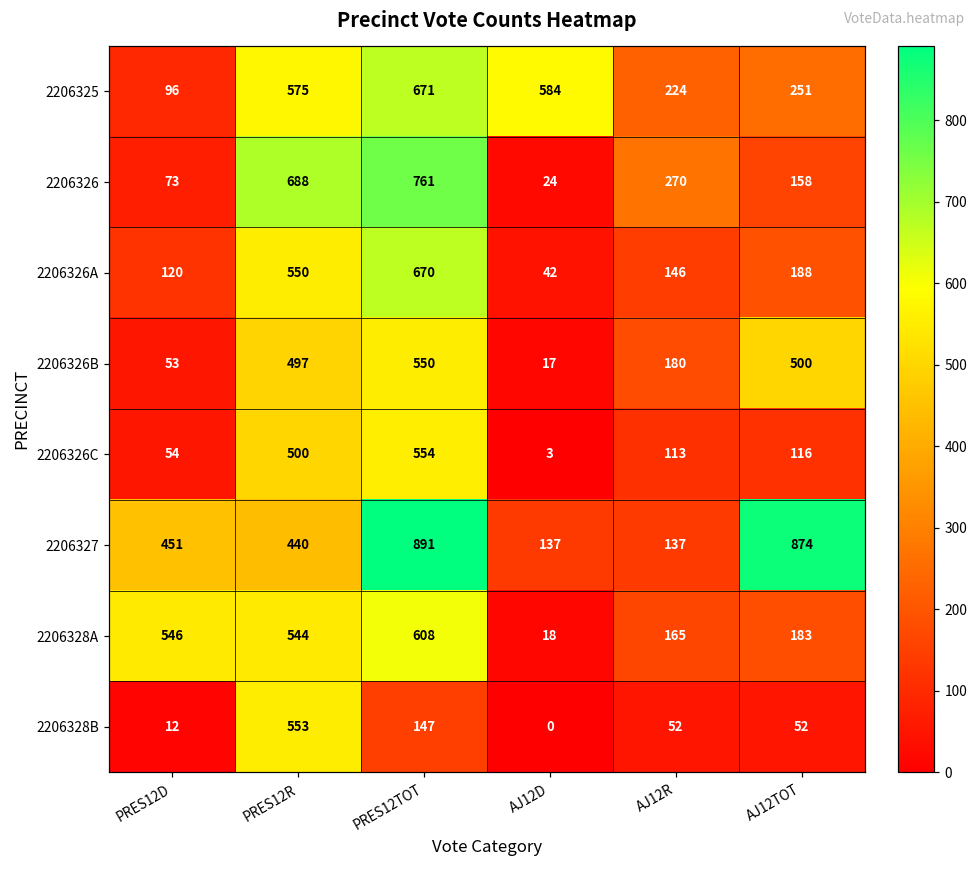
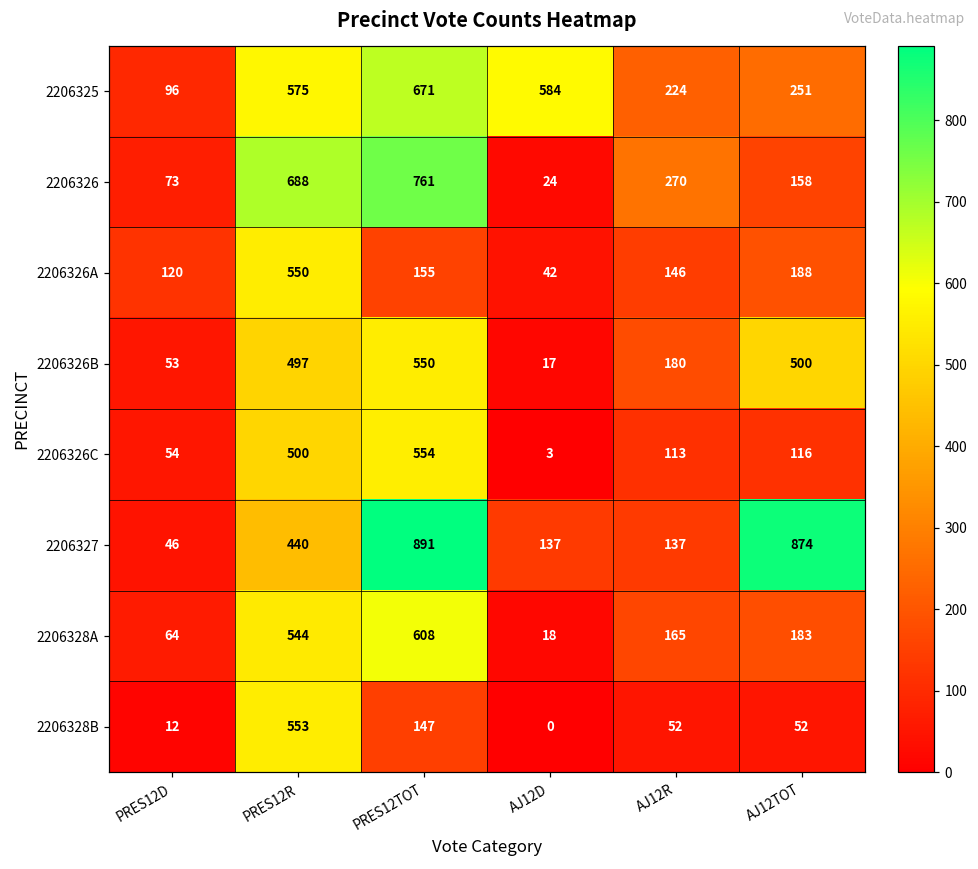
  {
    "2206325": {
      "PRES12D": 96,
      "PRES12R": 575,
      "PRES12TOT": 671,
      "AJ12D": 584,
      "AJ12R": 224,
      "AJ12TOT": 251
    },
    "2206326": {
      "PRES12D": 73,
      "PRES12R": 688,
      "PRES12TOT": 761,
      "AJ12D": 24,
      "AJ12R": 270,
      "AJ12TOT": 158
    },
    "2206326A": {
      "PRES12D": 120,
      "PRES12R": 550,
-     "PRES12TOT": 670,
+     "PRES12TOT": 155,
      "AJ12D": 42,
      "AJ12R": 146,
      "AJ12TOT": 188
    },
    "2206326B": {
      "PRES12D": 53,
      "PRES12R": 497,
      "PRES12TOT": 550,
      "AJ12D": 17,
      "AJ12R": 180,
      "AJ12TOT": 500
    },
    "2206326C": {
      "PRES12D": 54,
      "PRES12R": 500,
      "PRES12TOT": 554,
      "AJ12D": 3,
      "AJ12R": 113,
      "AJ12TOT": 116
    },
    "2206327": {
-     "PRES12D": 451,
+     "PRES12D": 46,
      "PRES12R": 440,
      "PRES12TOT": 891,
      "AJ12D": 137,
      "AJ12R": 137,
      "AJ12TOT": 874
    },
    "2206328A": {
-     "PRES12D": 546,
+     "PRES12D": 64,
      "PRES12R": 544,
      "PRES12TOT": 608,
      "AJ12D": 18,
      "AJ12R": 165,
      "AJ12TOT": 183
    },
    "2206328B": {
      "PRES12D": 12,
      "PRES12R": 553,
      "PRES12TOT": 147,
      "AJ12D": 0,
      "AJ12R": 52,
      "AJ12TOT": 52
    }
  }
